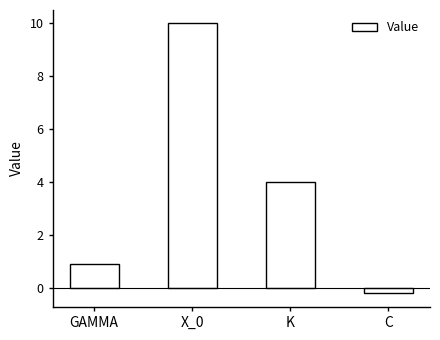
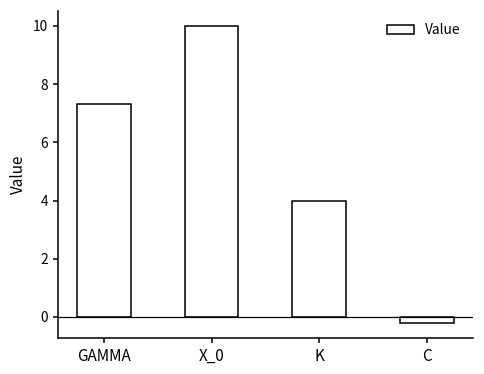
  {
-   "GAMMA": 0.9,
+   "GAMMA": 7.3,
    "X_0": 10.0,
    "K": 4.0,
    "C": -0.2
  }
